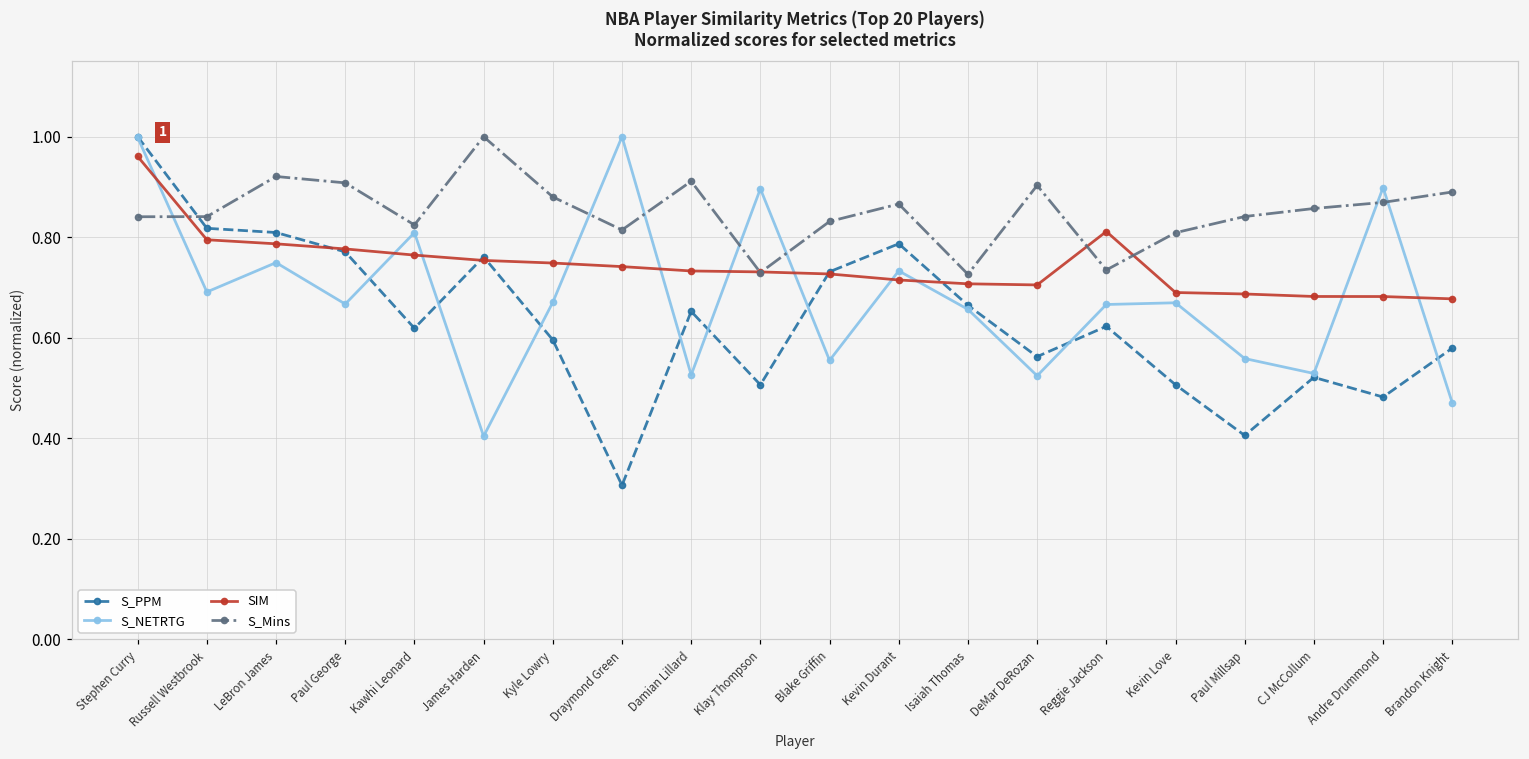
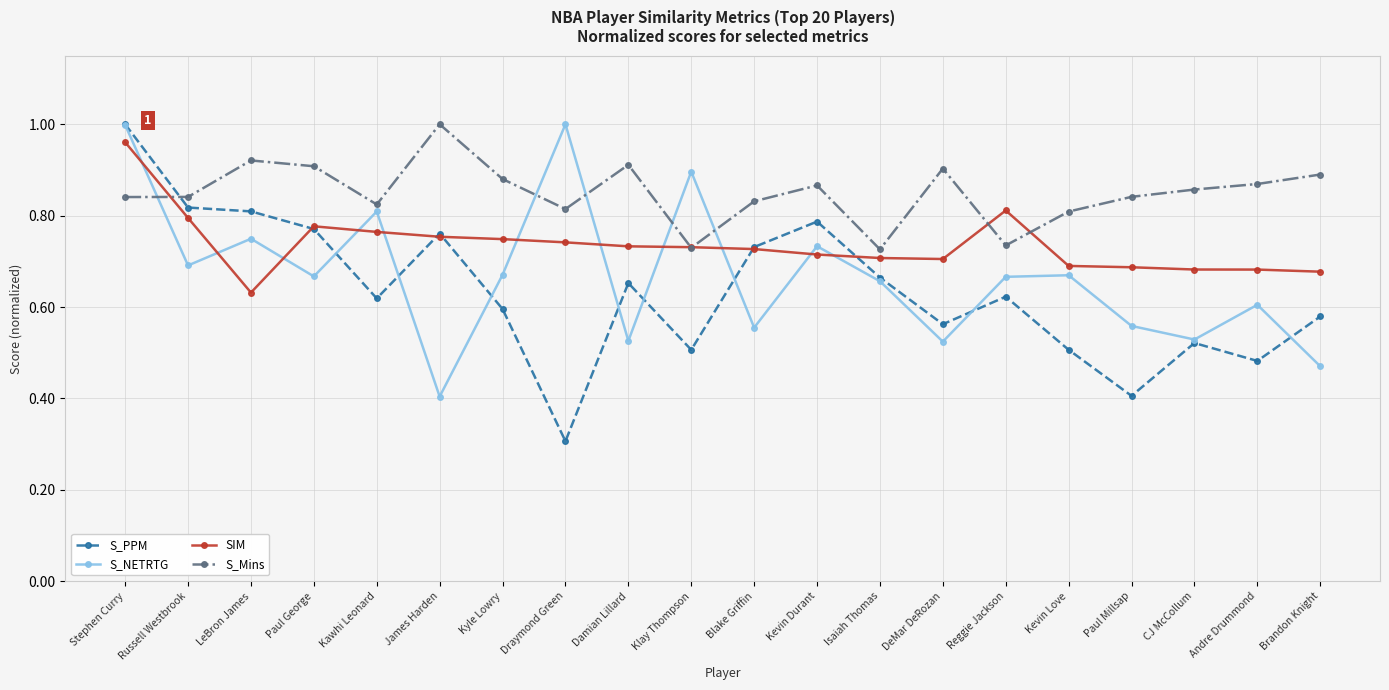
  {
    "S_PPM": {
      "Russell Westbrook": 0.82,
      "LeBron James": 0.81,
      "Paul George": 0.77,
      "Kawhi Leonard": 0.62,
      "James Harden": 0.76,
      "Kyle Lowry": 0.60,
      "Draymond Green": 0.31,
      "Damian Lillard": 0.65,
      "Klay Thompson": 0.51,
      "Kevin Durant": 0.79,
      "Isaiah Thomas": 0.66,
      "DeMar DeRozan": 0.56,
      "Reggie Jackson": 0.62,
      "Kevin Love": 0.51,
      "Paul Millsap": 0.41,
      "CJ McCollum": 0.52,
      "Andre Drummond": 0.48,
      "Brandon Knight": 0.58
    },
    "S_NETRTG": {
      "Russell Westbrook": 0.69,
      "LeBron James": 0.75,
      "Paul George": 0.67,
      "Kawhi Leonard": 0.81,
      "James Harden": 0.40,
      "Kyle Lowry": 0.67,
      "Draymond Green": 1.00,
      "Damian Lillard": 0.53,
      "Klay Thompson": 0.90,
      "Blake Griffin": 0.56,
      "Kevin Durant": 0.73,
      "Isaiah Thomas": 0.66,
      "DeMar DeRozan": 0.52,
      "Reggie Jackson": 0.67,
      "Kevin Love": 0.67,
      "Paul Millsap": 0.56,
      "CJ McCollum": 0.53,
-     "Andre Drummond": 0.90,
+     "Andre Drummond": 0.61,
      "Brandon Knight": 0.47
    },
    "SIM": {
      "Russell Westbrook": 0.80,
-     "LeBron James": 0.79,
+     "LeBron James": 0.63,
      "Paul George": 0.78,
      "Kawhi Leonard": 0.76,
      "James Harden": 0.75,
      "Kyle Lowry": 0.75,
      "Draymond Green": 0.74,
      "Damian Lillard": 0.73,
      "Kevin Durant": 0.71,
      "Isaiah Thomas": 0.71,
      "DeMar DeRozan": 0.71,
      "Reggie Jackson": 0.81,
      "Kevin Love": 0.69,
      "Paul Millsap": 0.69,
      "CJ McCollum": 0.68,
      "Andre Drummond": 0.68,
      "Brandon Knight": 0.68
    },
    "S_Mins": {
      "Stephen Curry": 0.84,
      "Russell Westbrook": 0.84,
      "LeBron James": 0.92,
      "Paul George": 0.91,
      "Kawhi Leonard": 0.82,
      "James Harden": 1.00,
      "Kyle Lowry": 0.88,
      "Draymond Green": 0.81,
      "Damian Lillard": 0.91,
      "Blake Griffin": 0.83,
      "Kevin Durant": 0.87,
      "Isaiah Thomas": 0.73,
      "DeMar DeRozan": 0.90,
      "Reggie Jackson": 0.73,
      "Kevin Love": 0.81,
      "Paul Millsap": 0.84,
      "CJ McCollum": 0.86,
      "Andre Drummond": 0.87,
      "Brandon Knight": 0.89
    }
  }
